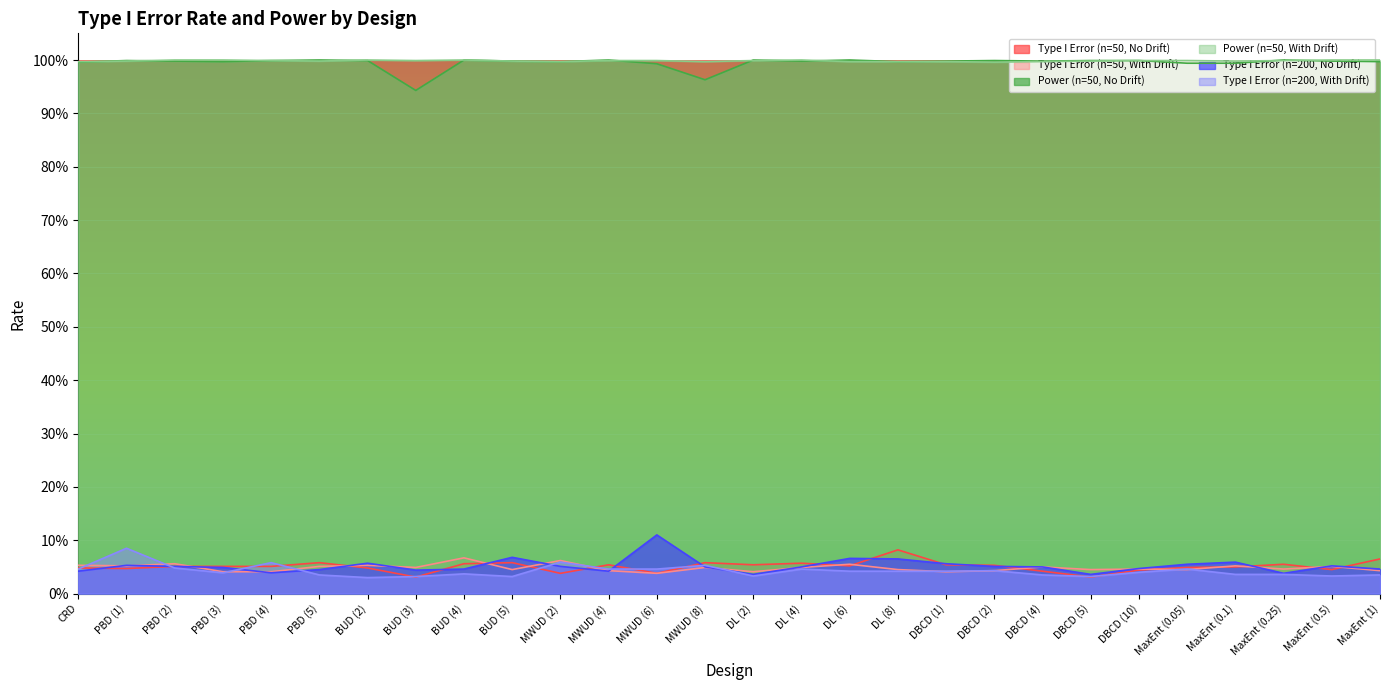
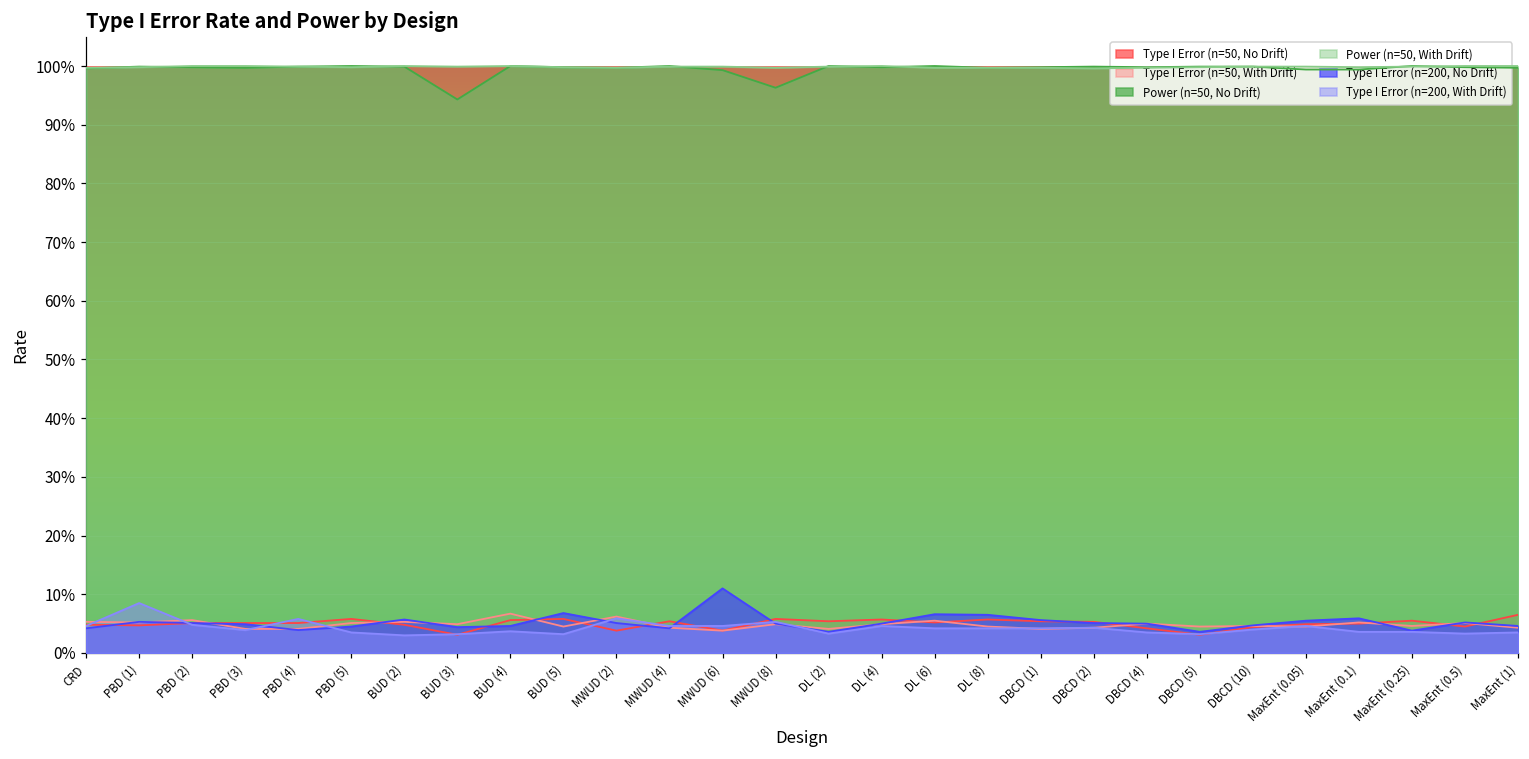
  {
    "Type I Error (n=50, No Drift)": {
      "PBD (1)": "5%",
      "PBD (4)": "5%",
      "PBD (5)": "6%",
      "BUD (2)": "5%",
      "BUD (4)": "6%",
      "BUD (5)": "6%",
      "MWUD (2)": "4%",
      "MWUD (4)": "5%",
      "MWUD (8)": "6%",
      "DL (2)": "5%",
      "DL (4)": "6%",
-     "DL (8)": "8%",
+     "DL (8)": "6%",
      "DBCD (4)": "4%",
      "MaxEnt (0.25)": "6%",
      "MaxEnt (0.5)": "5%",
      "MaxEnt (1)": "7%"
    },
    "Type I Error (n=50, With Drift)": {
      "CRD": "5%",
      "PBD (2)": "6%",
      "PBD (5)": "5%",
      "BUD (3)": "5%",
      "BUD (4)": "7%",
      "BUD (5)": "5%",
      "DL (2)": "4%",
      "DBCD (5)": "5%",
      "MaxEnt (0.25)": "5%"
    },
    "Power (n=50, No Drift)": {
      "BUD (3)": "94%",
      "MWUD (6)": "99%",
      "MWUD (8)": "96%"
    },
    "Power (n=50, With Drift)": {
      "BUD (3)": "100%",
      "MWUD (6)": "100%",
      "MWUD (8)": "100%"
    },
    "Type I Error (n=200, No Drift)": {
      "PBD (5)": "5%",
      "BUD (3)": "4%",
      "BUD (4)": "5%",
      "BUD (5)": "7%",
      "MWUD (2)": "5%",
      "MWUD (6)": "11%",
      "DL (6)": "7%",
      "DL (8)": "7%",
      "MaxEnt (0.05)": "6%",
      "MaxEnt (0.1)": "6%"
    },
    "Type I Error (n=200, With Drift)": {
      "PBD (1)": "9%",
      "PBD (4)": "6%",
      "PBD (5)": "4%",
      "BUD (2)": "3%",
      "BUD (4)": "4%",
      "BUD (5)": "3%",
      "MWUD (6)": "5%",
      "DL (6)": "4%",
      "DBCD (4)": "4%",
      "MaxEnt (0.1)": "4%",
      "MaxEnt (0.5)": "3%",
      "MaxEnt (1)": "4%"
    }
  }
